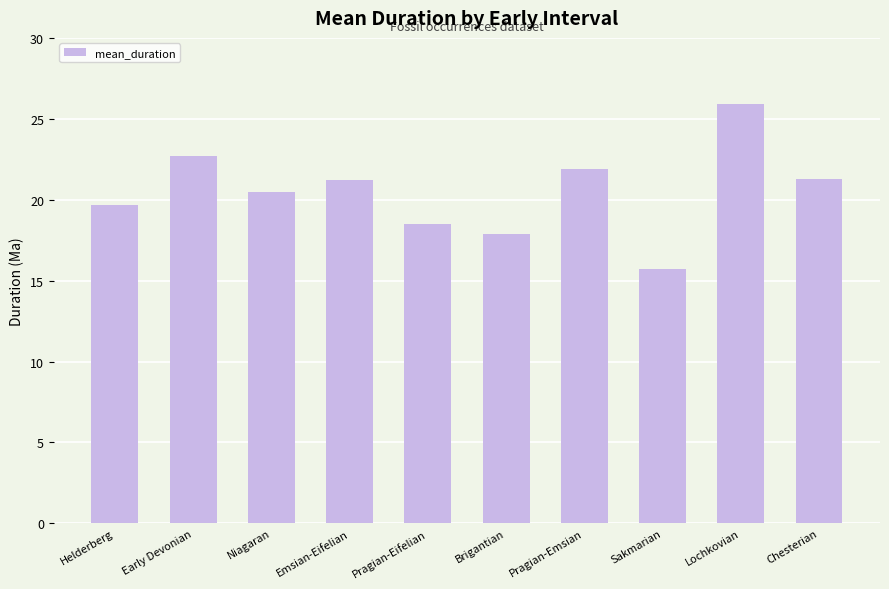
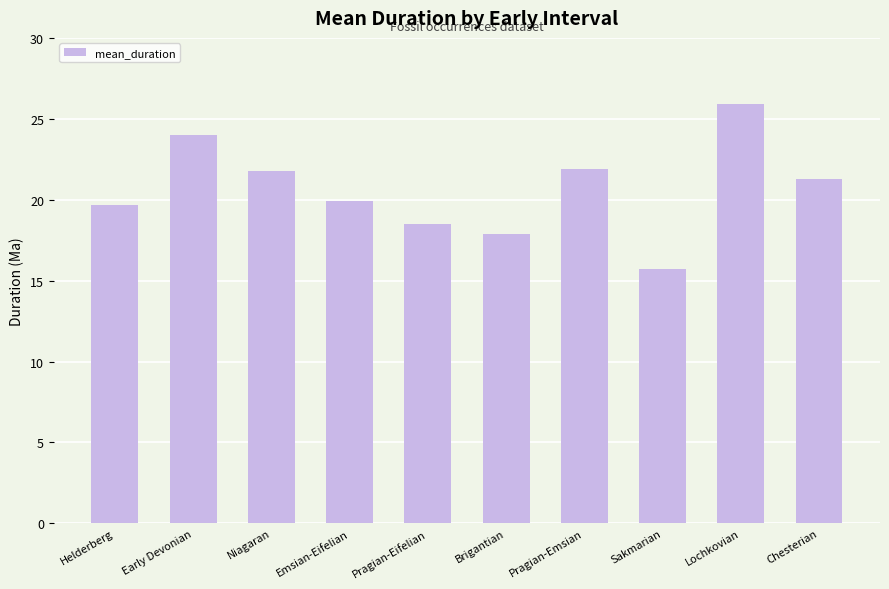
  {
    "Helderberg": 19.7,
-   "Early Devonian": 22.7,
-   "Niagaran": 20.5,
-   "Emsian-Eifelian": 21.2,
+   "Early Devonian": 24.0,
+   "Niagaran": 21.8,
+   "Emsian-Eifelian": 19.9,
    "Pragian-Eifelian": 18.5,
    "Brigantian": 17.9,
    "Pragian-Emsian": 21.9,
    "Sakmarian": 15.7,
    "Lochkovian": 25.9,
    "Chesterian": 21.3
  }
